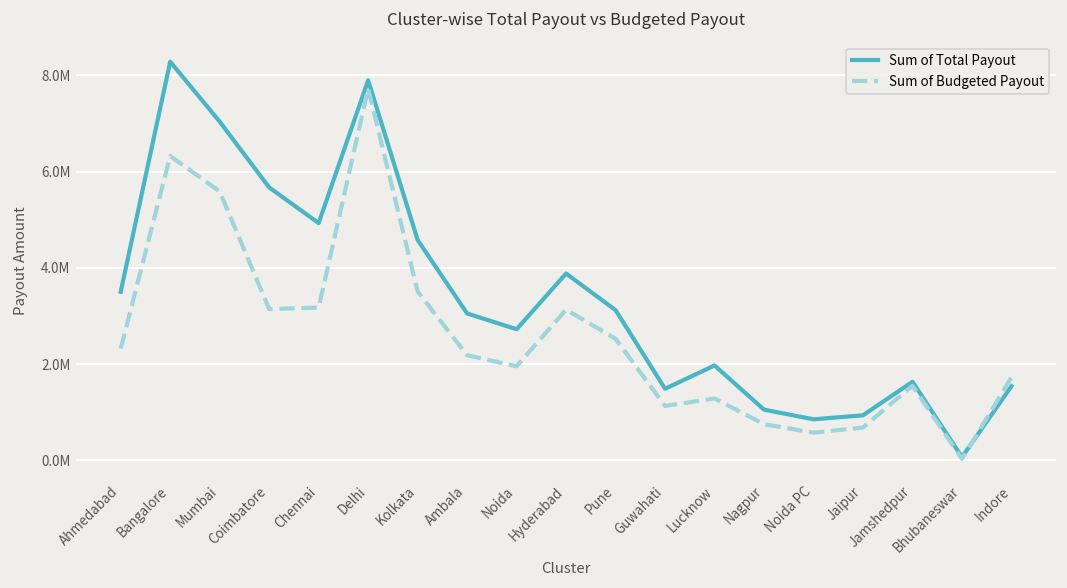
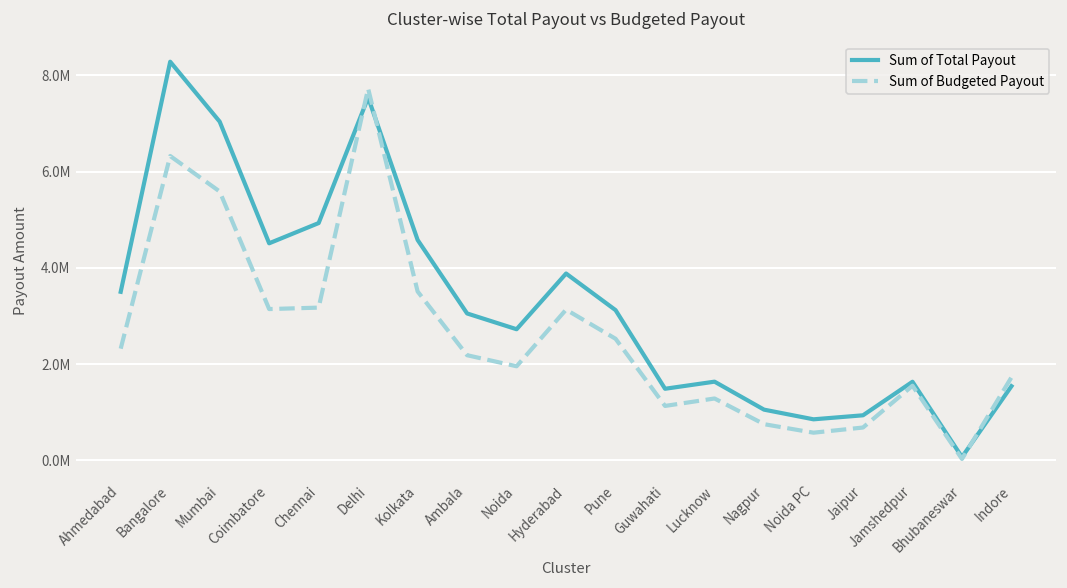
  {
    "Sum of Total Payout": {
      "Ahmedabad": 3500000,
      "Bangalore": 8300000,
      "Mumbai": 7000000,
-     "Coimbatore": 5700000,
+     "Coimbatore": 4500000,
      "Chennai": 4900000,
-     "Delhi": 7900000,
+     "Delhi": 7500000,
      "Kolkata": 4600000,
      "Ambala": 3100000,
      "Noida": 2700000,
      "Hyderabad": 3900000,
      "Pune": 3100000,
      "Guwahati": 1500000,
-     "Lucknow": 2000000,
+     "Lucknow": 1600000,
      "Nagpur": 1100000,
      "Noida PC": 900000,
      "Jaipur": 900000,
      "Jamshedpur": 1600000,
      "Indore": 1500000
    },
    "Sum of Budgeted Payout": {
      "Ahmedabad": 2300000,
      "Bangalore": 6300000,
      "Mumbai": 5600000,
      "Coimbatore": 3100000,
      "Chennai": 3200000,
      "Delhi": 7700000,
      "Kolkata": 3500000,
      "Ambala": 2200000,
      "Noida": 2000000,
      "Hyderabad": 3100000,
      "Pune": 2500000,
      "Guwahati": 1100000,
      "Lucknow": 1300000,
      "Nagpur": 800000,
      "Noida PC": 600000,
      "Jaipur": 700000,
      "Jamshedpur": 1600000,
      "Indore": 1700000
    }
  }
